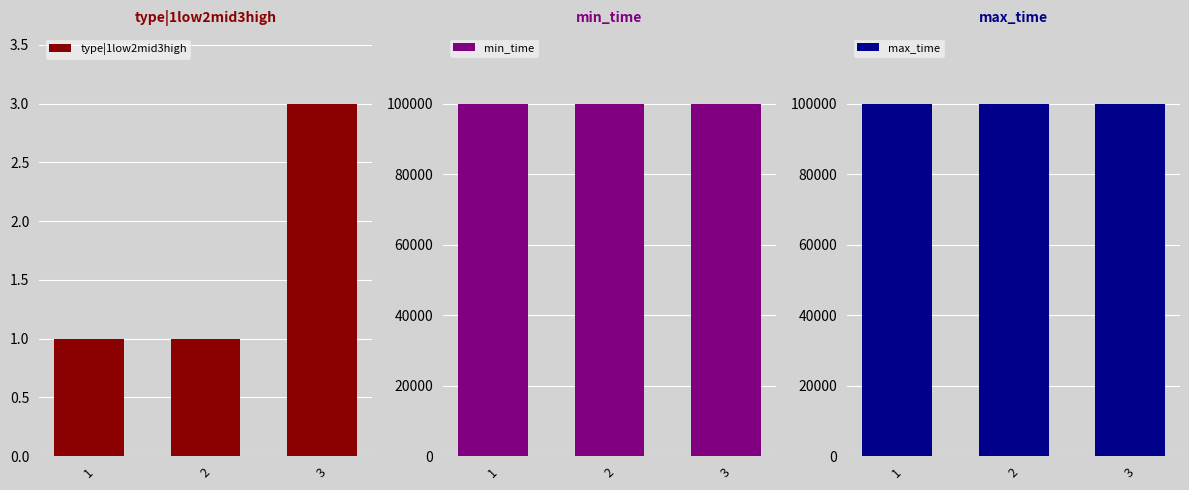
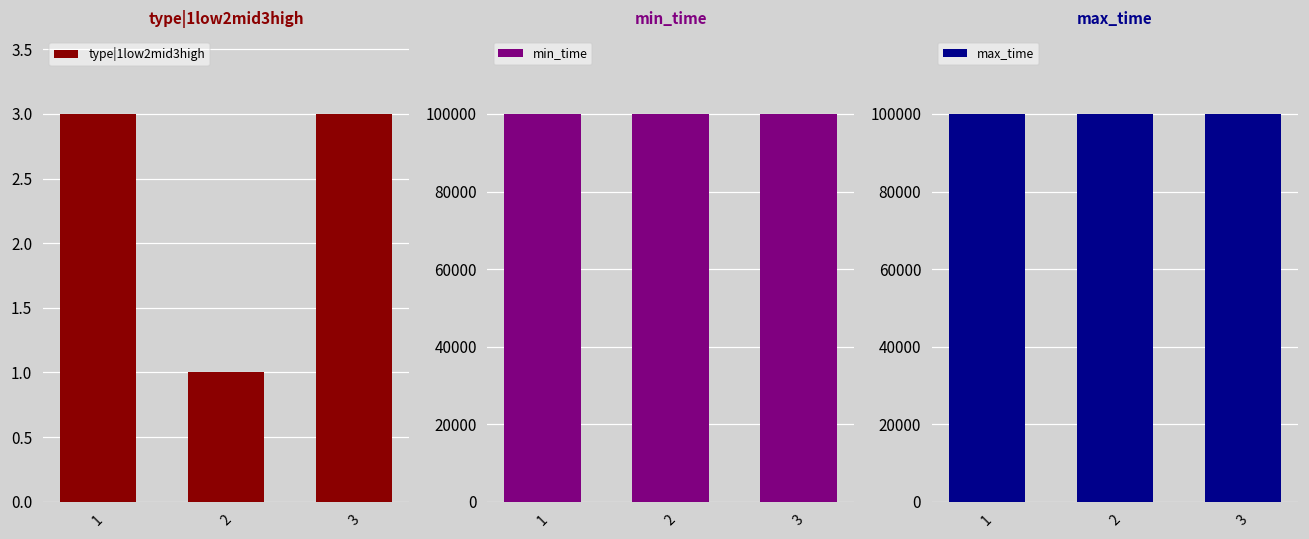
  {
    "type|1low2mid3high": {
-     "1": 1,
+     "1": 3,
      "2": 1,
      "3": 3
    },
    "min_time": {
      "1": 100000,
      "2": 100000,
      "3": 100000
    },
    "max_time": {
      "1": 100000,
      "2": 100000,
      "3": 100000
    }
  }
